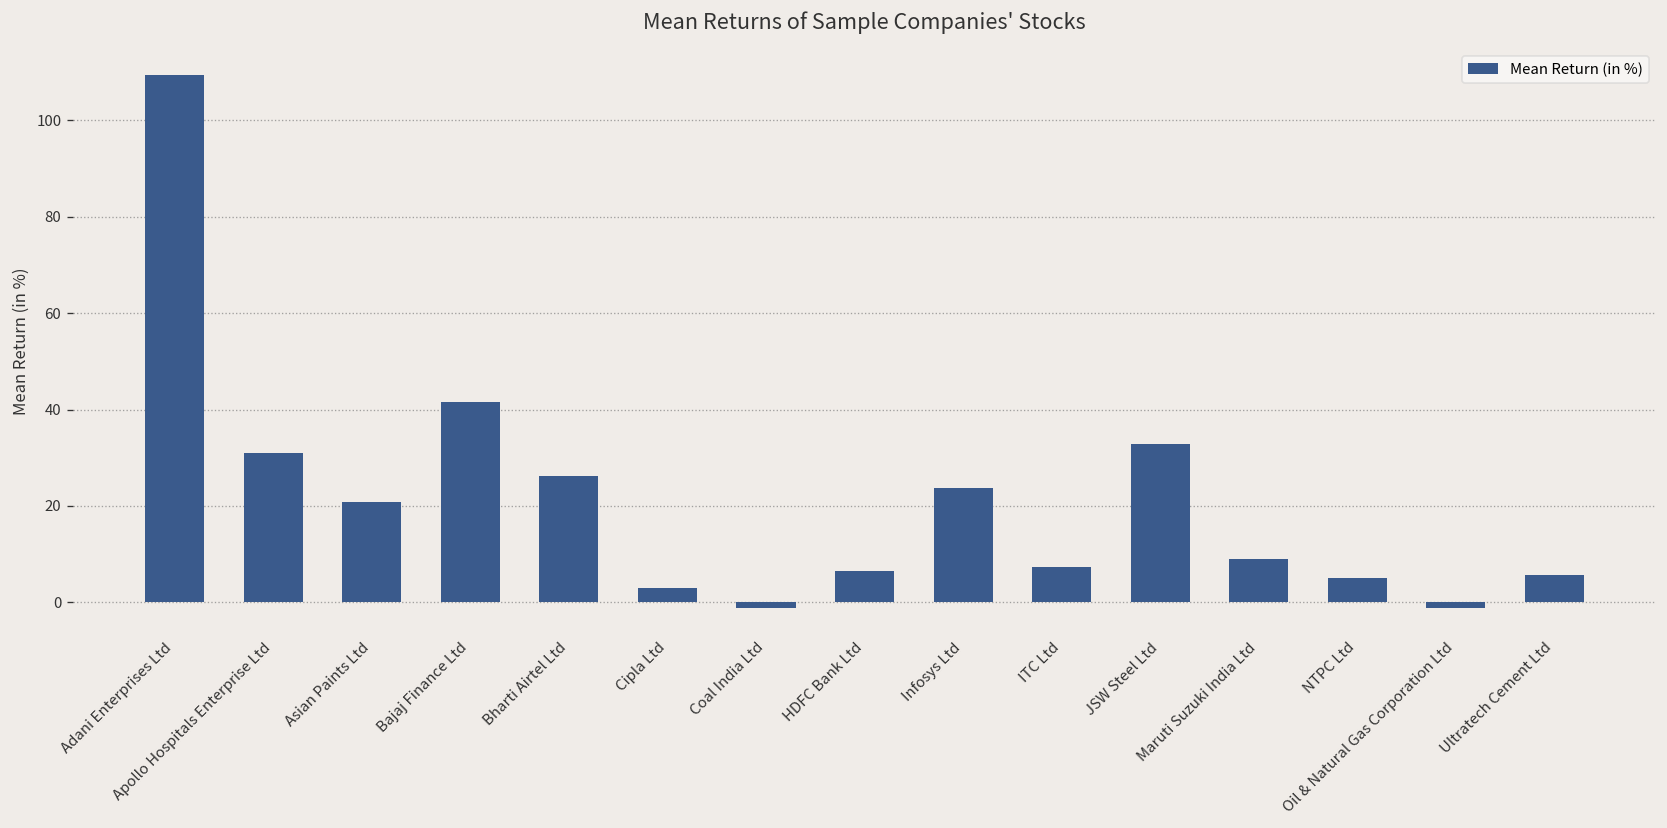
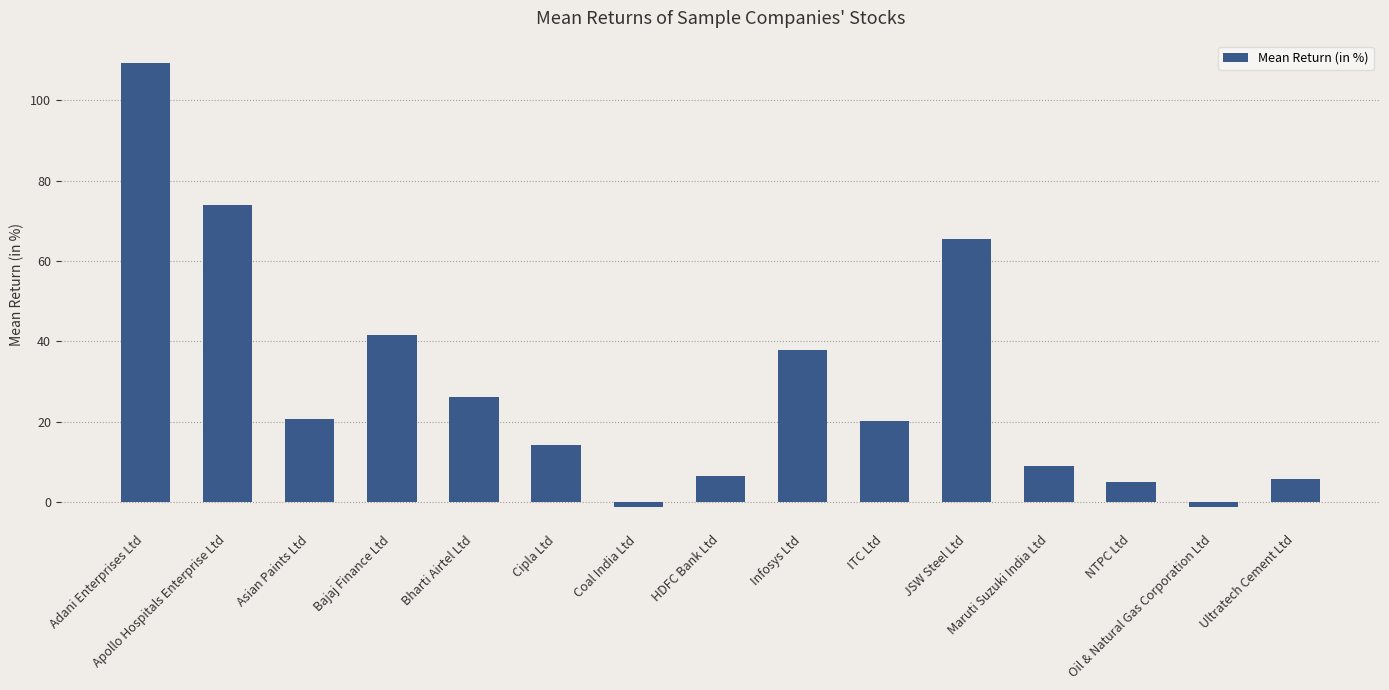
  {
    "Adani Enterprises Ltd": 109,
-   "Apollo Hospitals Enterprise Ltd": 31,
+   "Apollo Hospitals Enterprise Ltd": 74,
    "Asian Paints Ltd": 21,
    "Bajaj Finance Ltd": 42,
    "Bharti Airtel Ltd": 26,
-   "Cipla Ltd": 3,
+   "Cipla Ltd": 14,
    "Coal India Ltd": -1,
    "HDFC Bank Ltd": 6,
-   "Infosys Ltd": 24,
-   "ITC Ltd": 7,
-   "JSW Steel Ltd": 33,
+   "Infosys Ltd": 38,
+   "ITC Ltd": 20,
+   "JSW Steel Ltd": 66,
    "Maruti Suzuki India Ltd": 9,
    "NTPC Ltd": 5,
    "Oil & Natural Gas Corporation Ltd": -1,
    "Ultratech Cement Ltd": 6
  }
